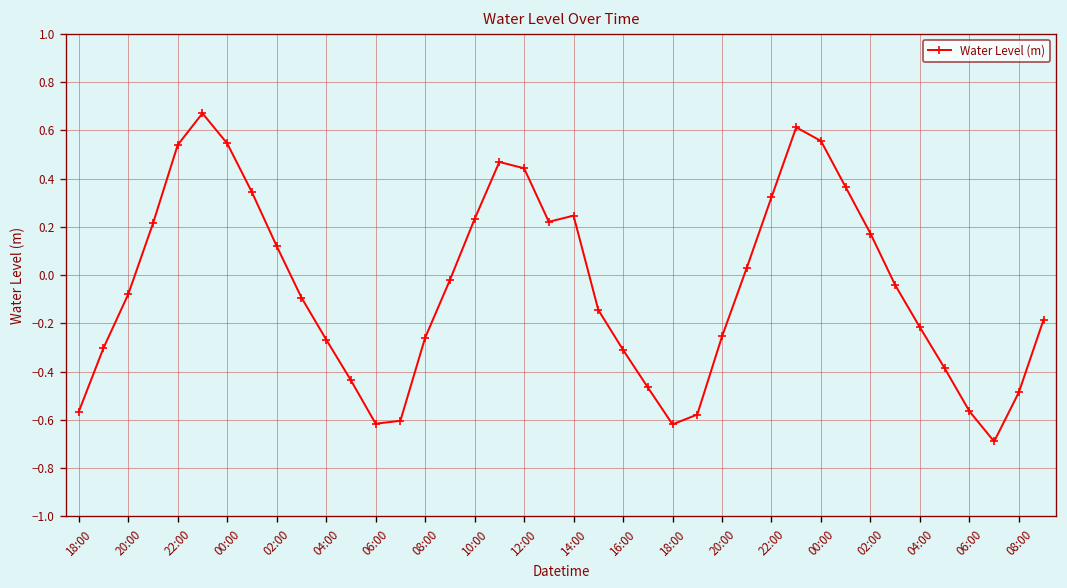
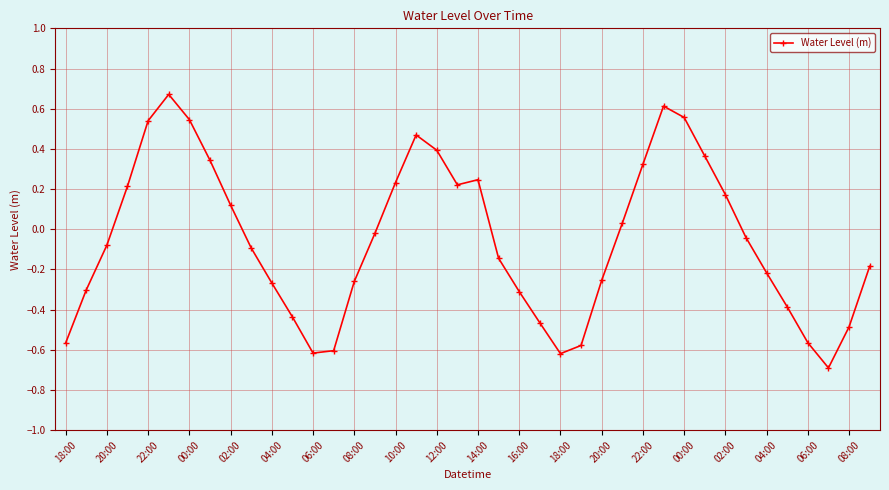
  {
    "10:00": 0.23,
-   "12:00": 0.44,
+   "12:00": 0.39,
    "14:00": 0.25,
    "16:00": -0.31
  }
